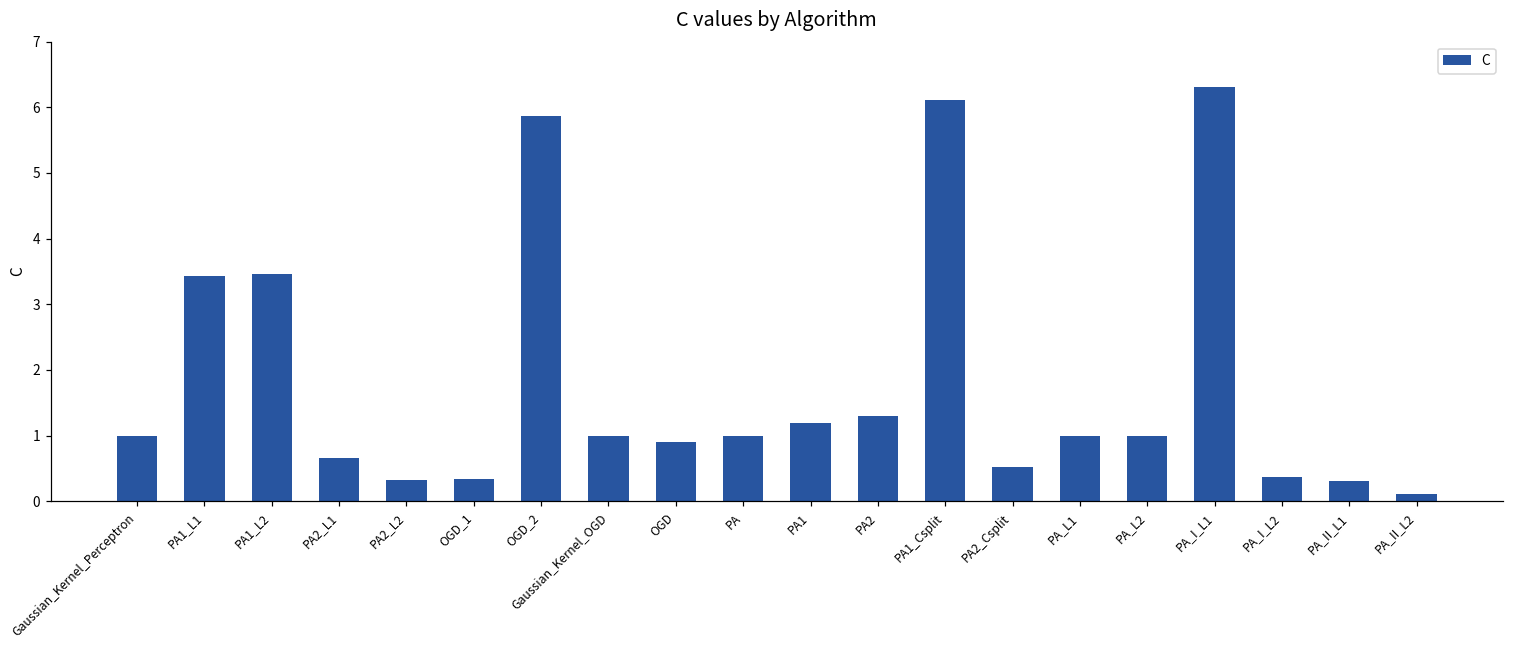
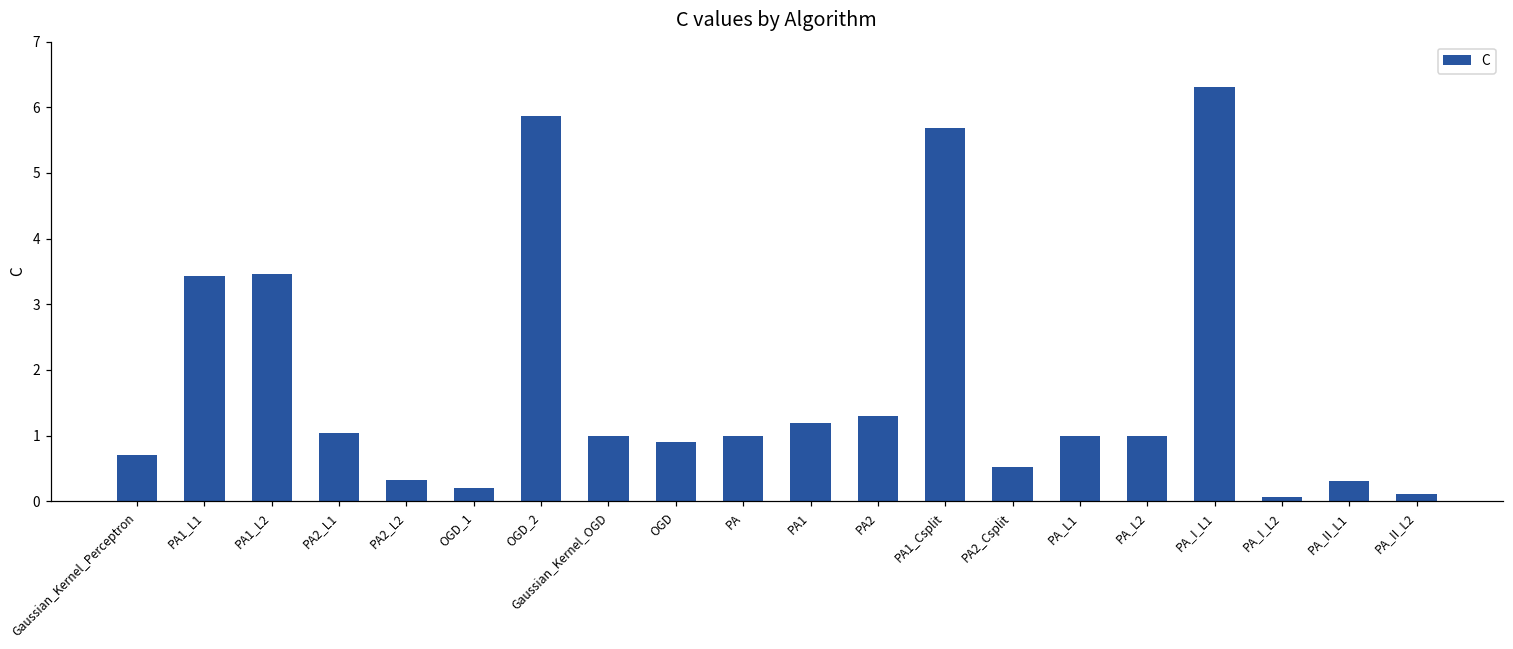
  {
-   "Gaussian_Kernel_Perceptron": 1.0,
+   "Gaussian_Kernel_Perceptron": 0.7,
    "PA1_L1": 3.4,
    "PA1_L2": 3.5,
-   "PA2_L1": 0.7,
+   "PA2_L1": 1.0,
    "PA2_L2": 0.3,
-   "OGD_1": 0.3,
+   "OGD_1": 0.2,
    "OGD_2": 5.9,
    "Gaussian_Kernel_OGD": 1.0,
    "OGD": 0.9,
    "PA": 1.0,
    "PA1": 1.2,
    "PA2": 1.3,
-   "PA1_Csplit": 6.1,
+   "PA1_Csplit": 5.7,
    "PA2_Csplit": 0.5,
    "PA_L1": 1.0,
    "PA_L2": 1.0,
    "PA_I_L1": 6.3,
-   "PA_I_L2": 0.4,
+   "PA_I_L2": 0.1,
    "PA_II_L1": 0.3,
    "PA_II_L2": 0.1
  }
